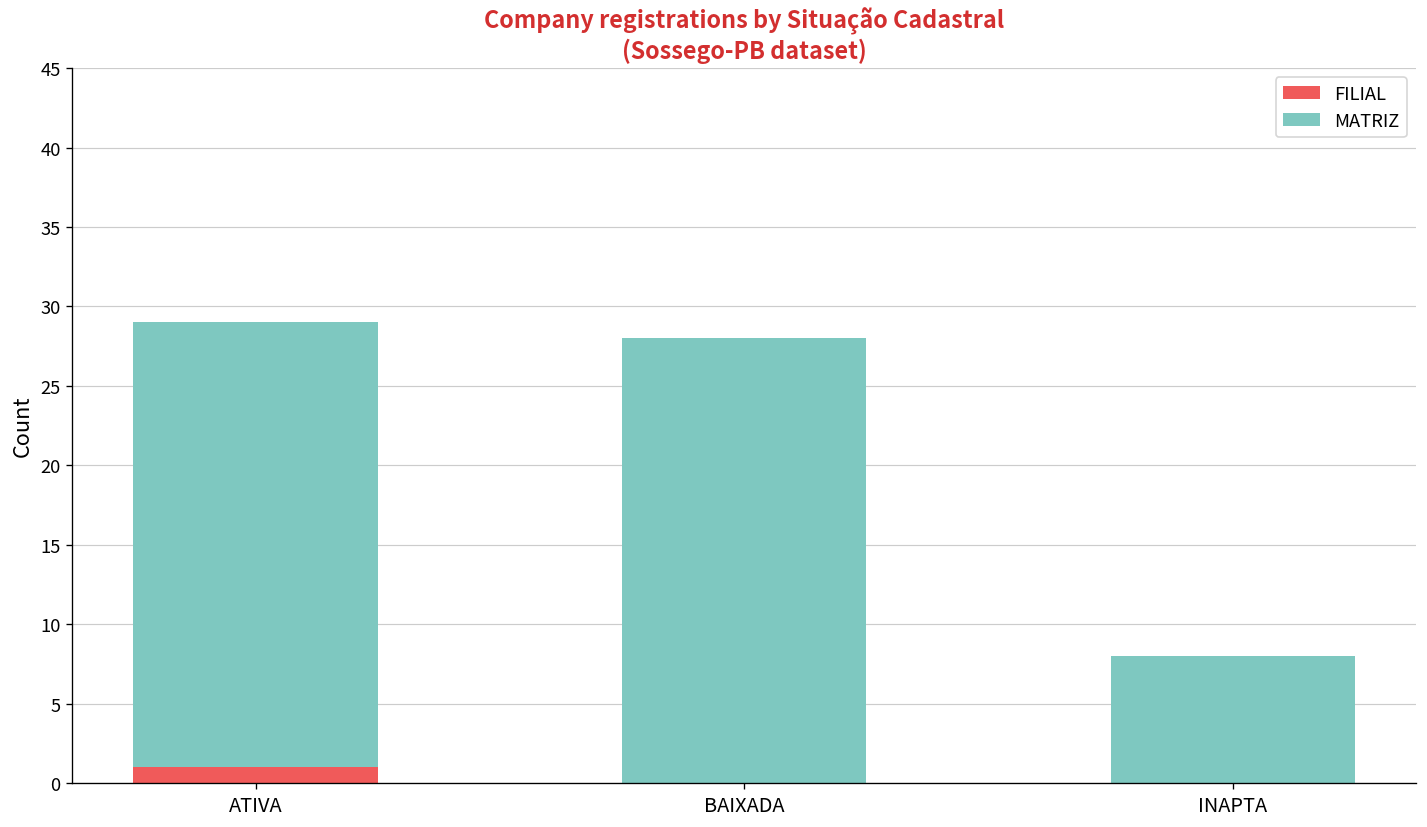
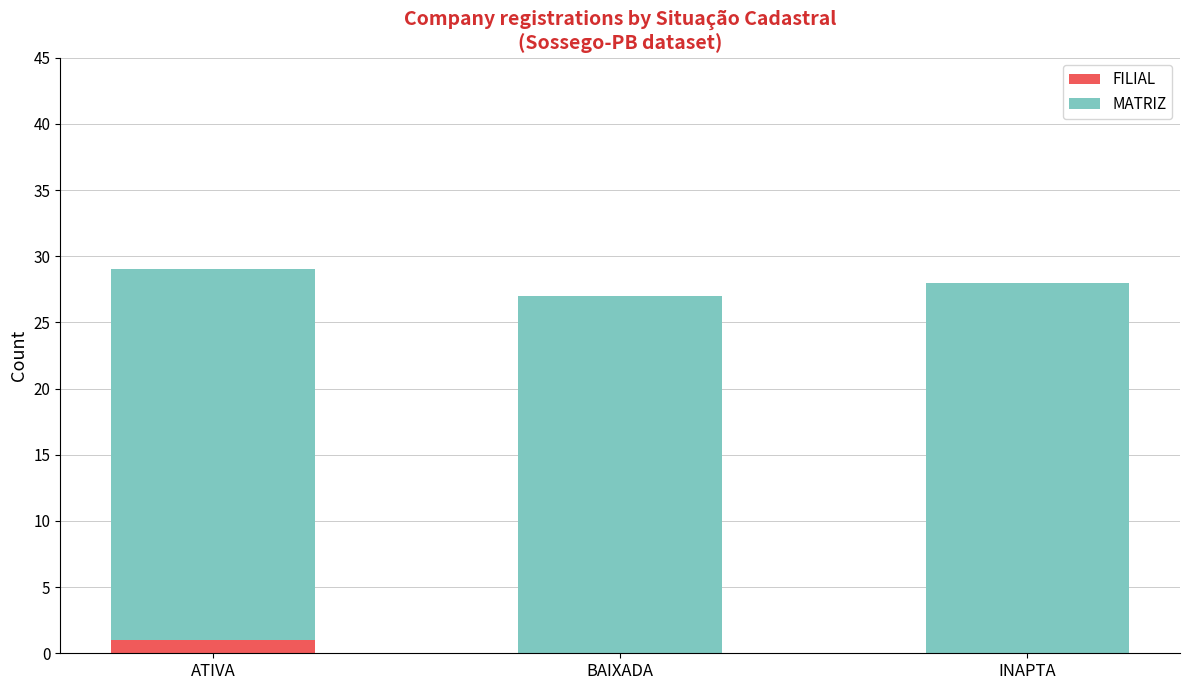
  {
    "FILIAL": {
      "ATIVA": 1,
      "BAIXADA": 0,
      "INAPTA": 0
    },
    "MATRIZ": {
      "ATIVA": 28,
-     "BAIXADA": 28,
-     "INAPTA": 8
+     "BAIXADA": 27,
+     "INAPTA": 28
    }
  }
